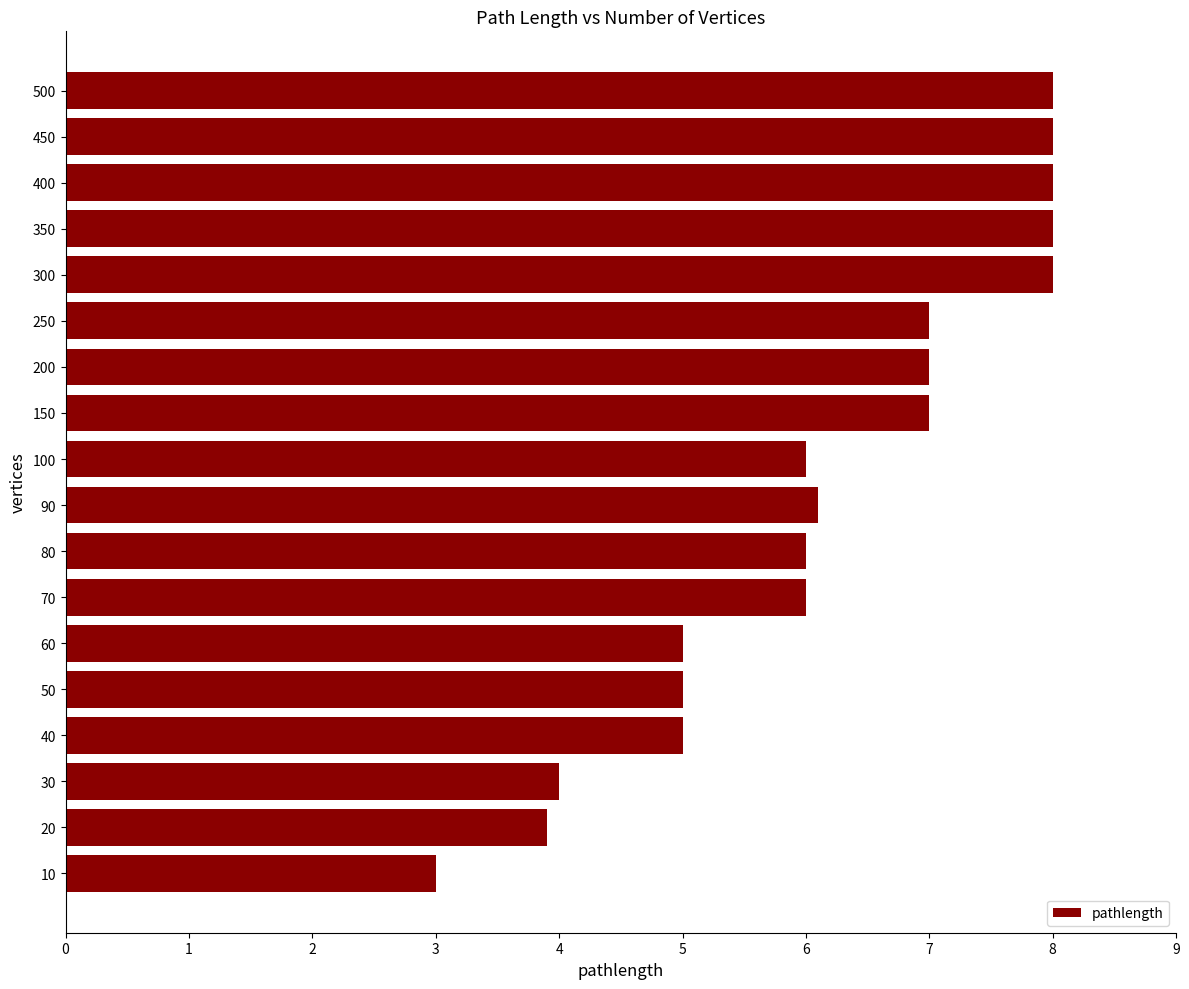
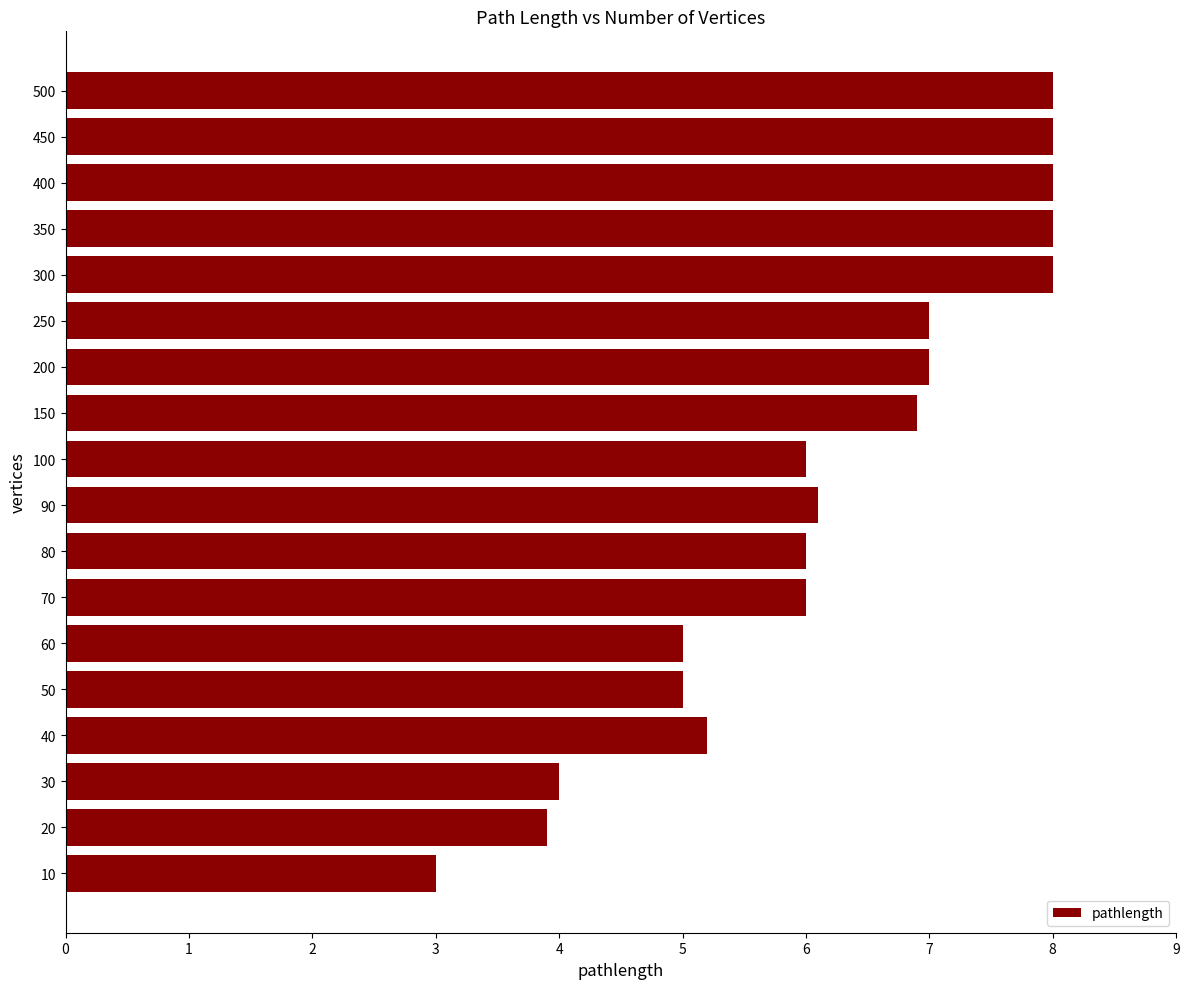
  {
    "500": 8.0,
    "450": 8.0,
    "400": 8.0,
    "350": 8.0,
    "300": 8.0,
    "250": 7.0,
    "200": 7.0,
-   "150": 7.0,
+   "150": 6.9,
    "100": 6.0,
    "90": 6.1,
    "80": 6.0,
    "70": 6.0,
    "60": 5.0,
    "50": 5.0,
-   "40": 5.0,
+   "40": 5.2,
    "30": 4.0,
    "20": 3.9,
    "10": 3.0
  }
